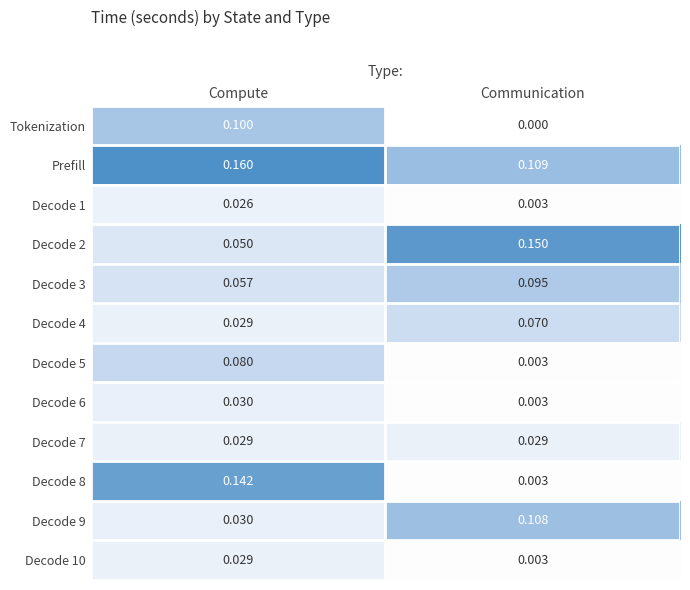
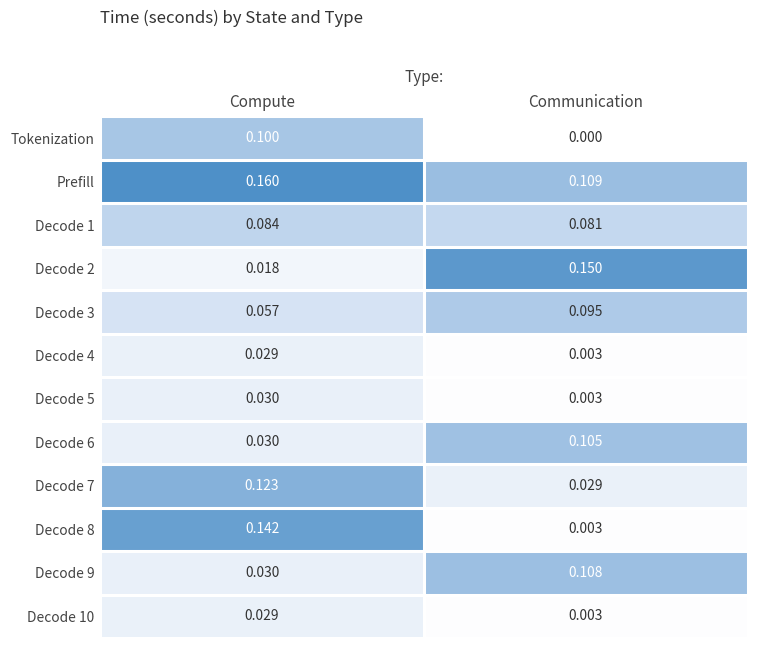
  {
    "Tokenization": {
      "Compute": 0.100,
      "Communication": 0.000
    },
    "Prefill": {
      "Compute": 0.160,
      "Communication": 0.109
    },
    "Decode 1": {
-     "Compute": 0.026,
-     "Communication": 0.003
+     "Compute": 0.084,
+     "Communication": 0.081
    },
    "Decode 2": {
-     "Compute": 0.050,
+     "Compute": 0.018,
      "Communication": 0.150
    },
    "Decode 3": {
      "Compute": 0.057,
      "Communication": 0.095
    },
    "Decode 4": {
      "Compute": 0.029,
-     "Communication": 0.070
+     "Communication": 0.003
    },
    "Decode 5": {
-     "Compute": 0.080,
+     "Compute": 0.030,
      "Communication": 0.003
    },
    "Decode 6": {
      "Compute": 0.030,
-     "Communication": 0.003
+     "Communication": 0.105
    },
    "Decode 7": {
-     "Compute": 0.029,
+     "Compute": 0.123,
      "Communication": 0.029
    },
    "Decode 8": {
      "Compute": 0.142,
      "Communication": 0.003
    },
    "Decode 9": {
      "Compute": 0.030,
      "Communication": 0.108
    },
    "Decode 10": {
      "Compute": 0.029,
      "Communication": 0.003
    }
  }
